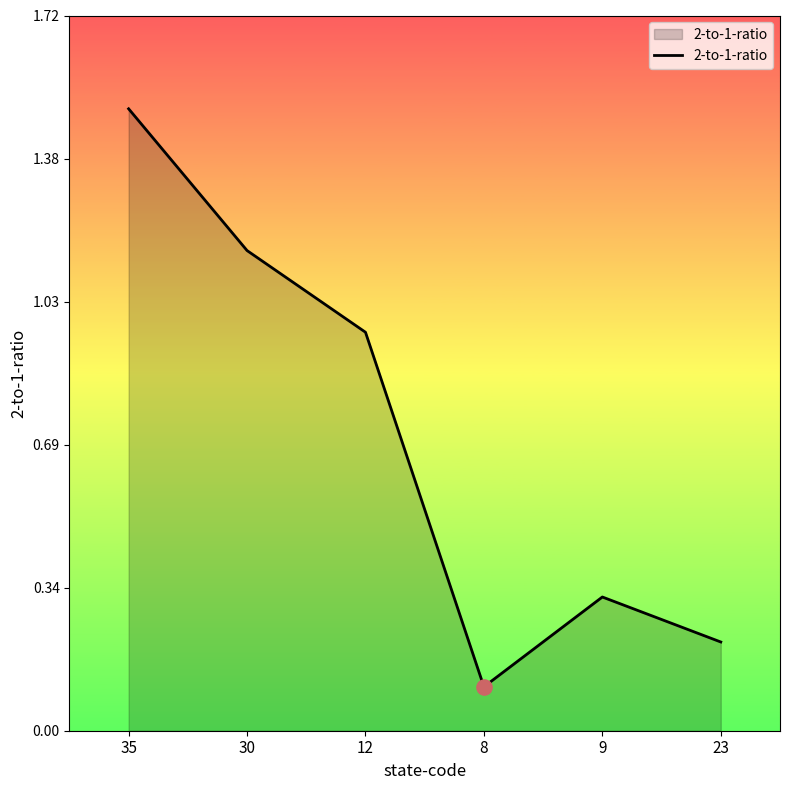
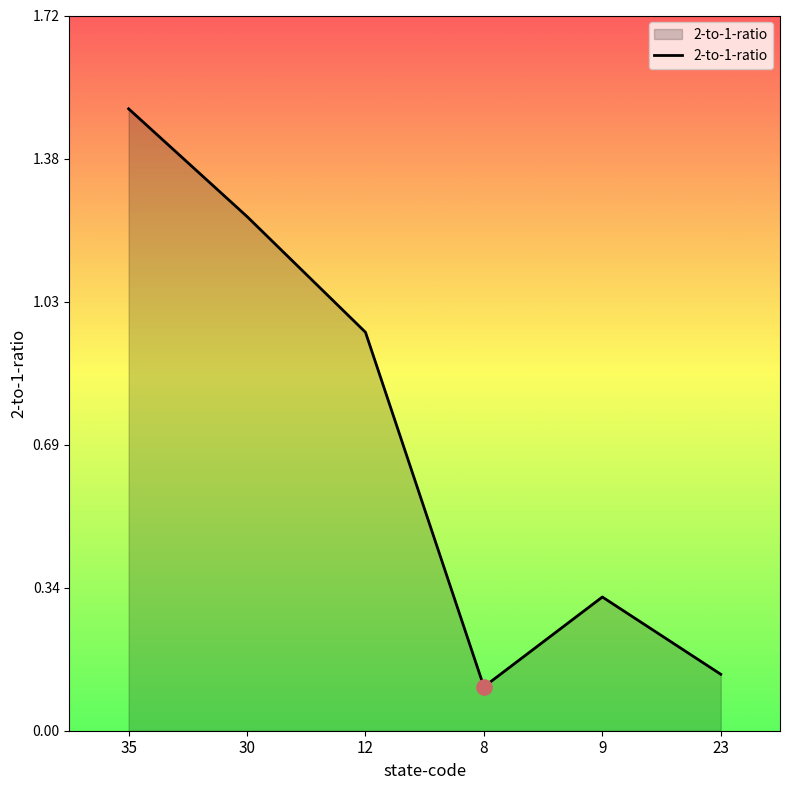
  {
    "2-to-1-ratio": {
      "35": 1.50,
-     "30": 1.16,
+     "30": 1.24,
      "12": 0.96,
      "9": 0.32,
-     "23": 0.21
+     "23": 0.14
    }
  }
